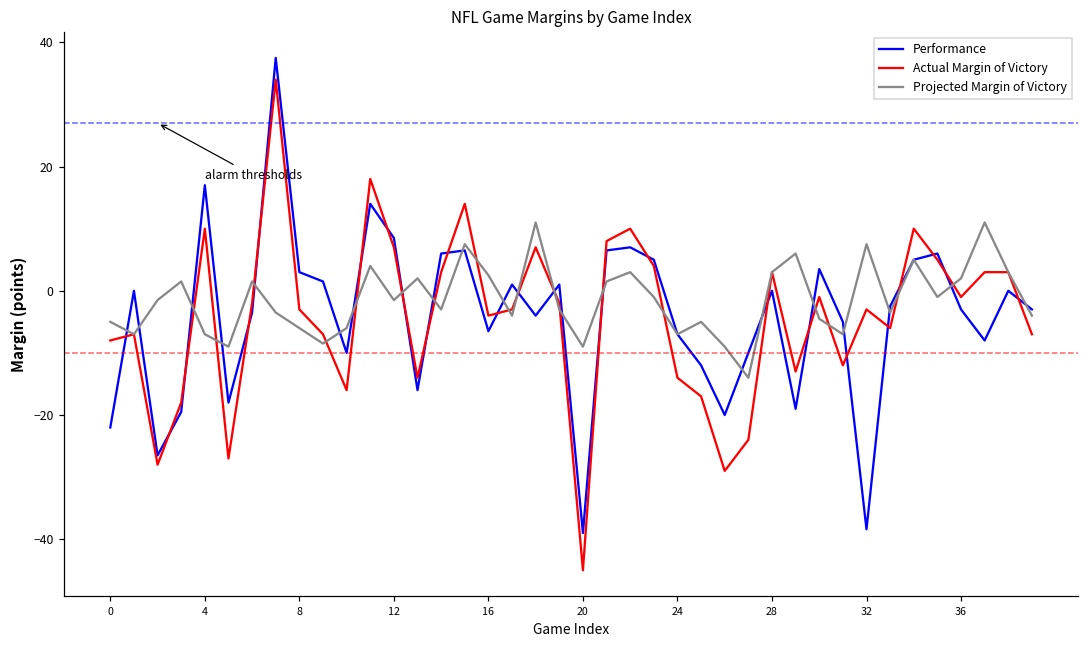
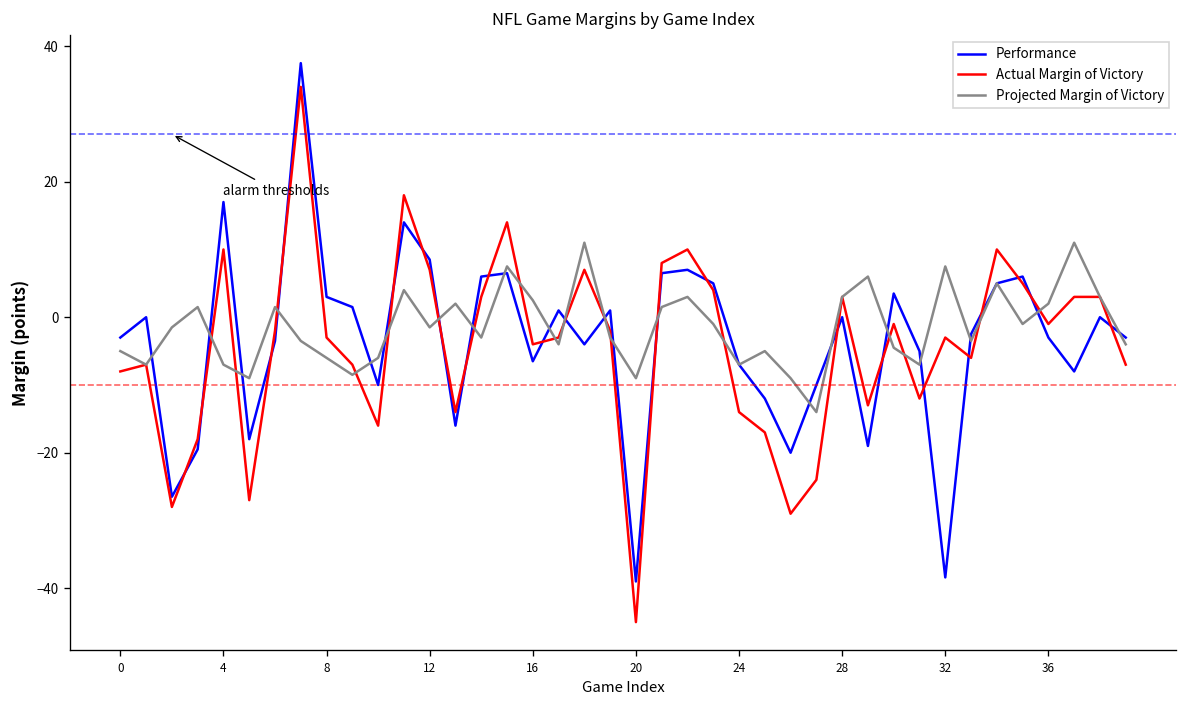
  {
    "Performance": {
-     "0": -22,
+     "0": -3,
      "4": 17,
      "8": 3,
      "12": 9,
      "16": -7,
      "20": -39,
      "28": 0,
      "32": -38,
      "36": -3
    },
    "Actual Margin of Victory": {
      "0": -8,
      "4": 10,
      "8": -3,
      "12": 7,
      "16": -4,
      "20": -45,
      "24": -14,
      "32": -3,
      "36": -1
    },
    "Projected Margin of Victory": {
      "0": -5,
      "4": -7,
      "8": -6,
      "12": -2,
      "16": 3,
      "20": -9,
      "32": 8,
      "36": 2
    }
  }
